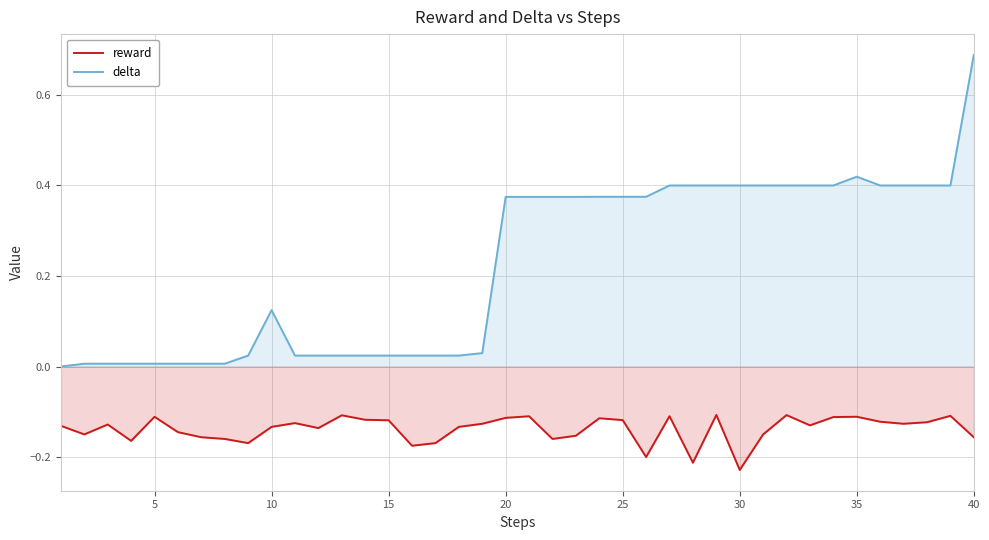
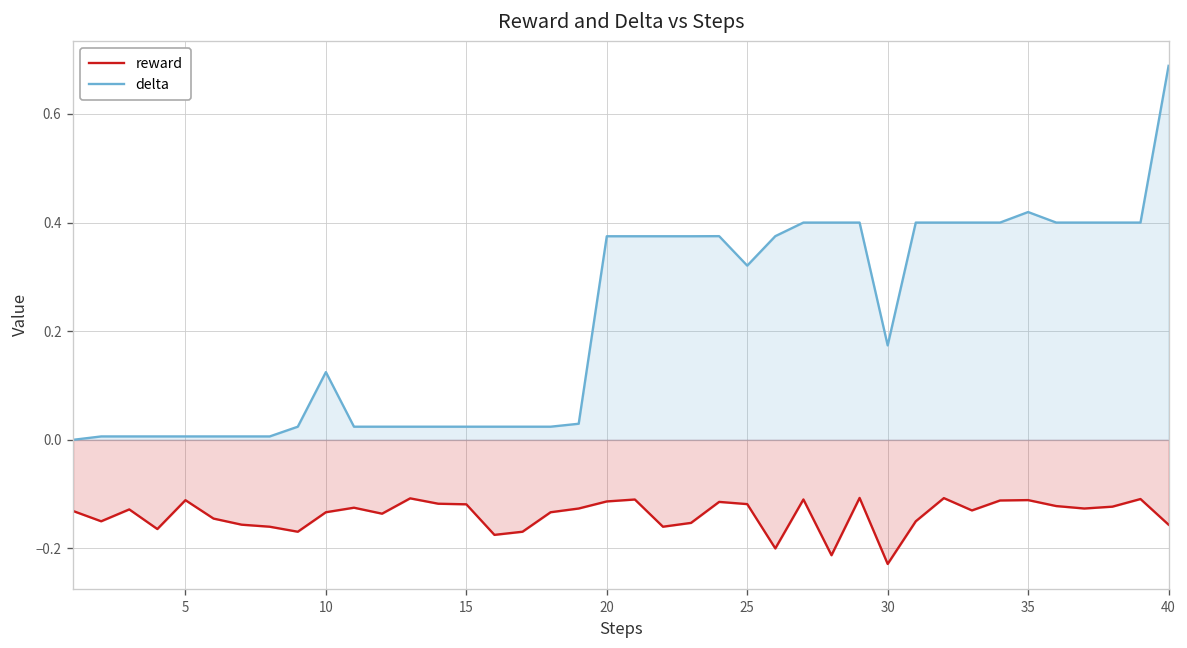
  {
    "delta": {
      "5": 0.01,
      "10": 0.12,
      "15": 0.02,
      "20": 0.37,
-     "25": 0.38,
-     "30": 0.40,
+     "25": 0.32,
+     "30": 0.17,
      "35": 0.42,
      "40": 0.69
    }
  }
